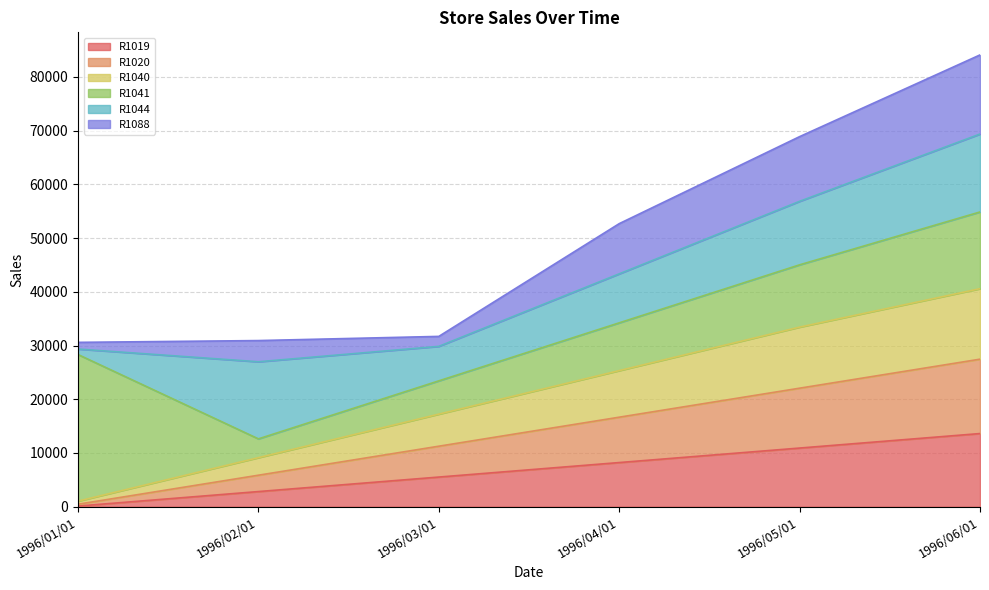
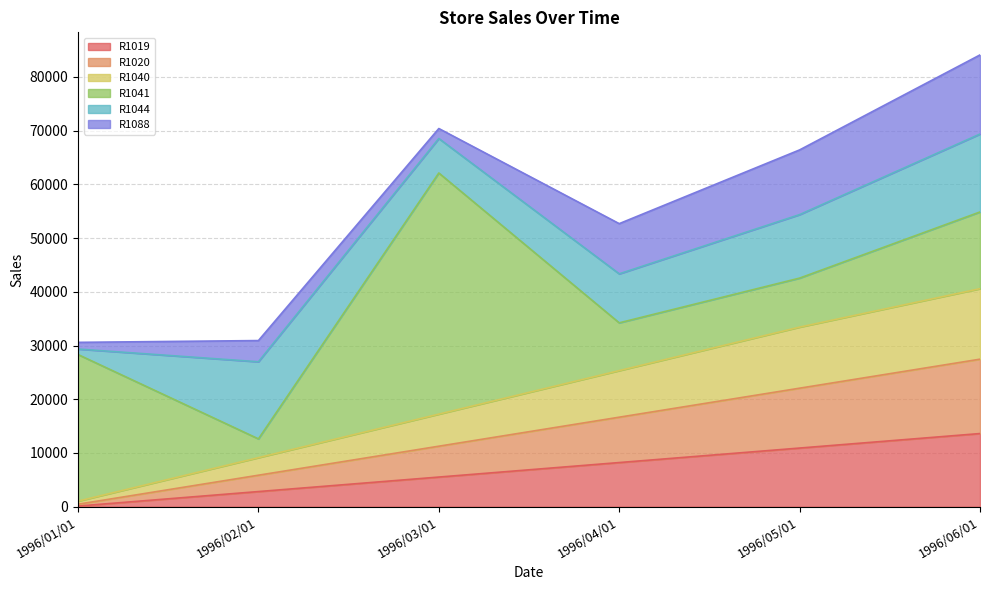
  {
    "R1040": {
      "1996/01/01": 1000,
      "1996/02/01": 3000,
      "1996/03/01": 6000,
      "1996/04/01": 9000,
      "1996/05/01": 11000,
      "1996/06/01": 13000
    },
    "R1041": {
      "1996/01/01": 27000,
      "1996/02/01": 3000,
-     "1996/03/01": 6000,
+     "1996/03/01": 45000,
      "1996/04/01": 9000,
-     "1996/05/01": 12000,
+     "1996/05/01": 9000,
      "1996/06/01": 14000
    },
    "R1044": {
      "1996/01/01": 1000,
      "1996/02/01": 14000,
      "1996/03/01": 6000,
      "1996/04/01": 9000,
      "1996/05/01": 12000,
      "1996/06/01": 15000
    },
    "R1088": {
      "1996/01/01": 1000,
      "1996/02/01": 4000,
      "1996/03/01": 2000,
      "1996/04/01": 9000,
      "1996/05/01": 12000,
      "1996/06/01": 15000
    }
  }
